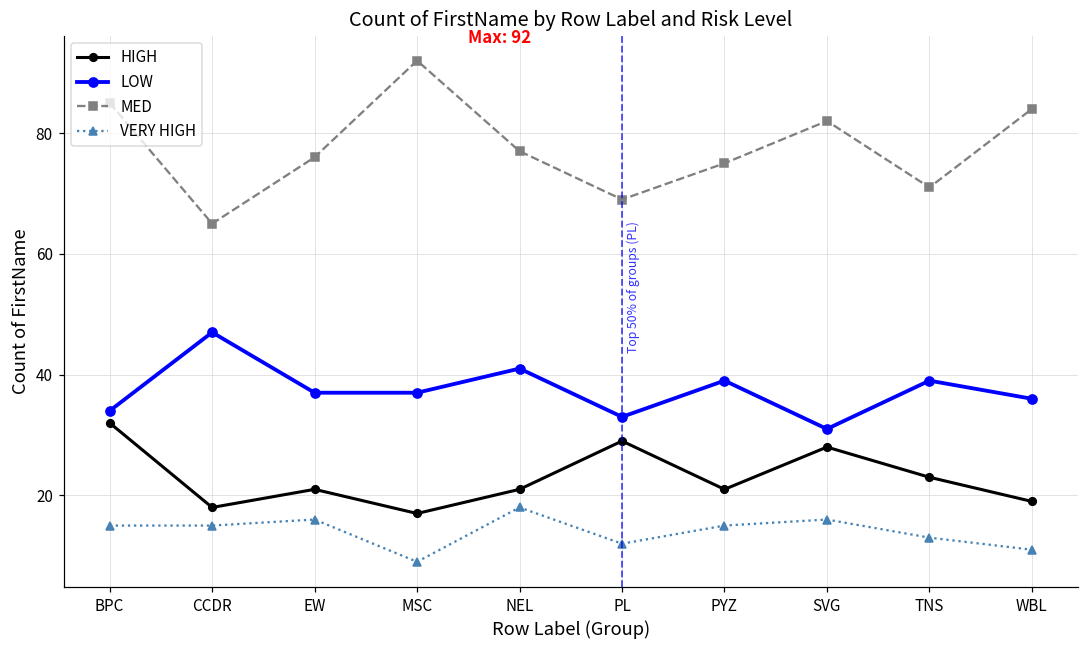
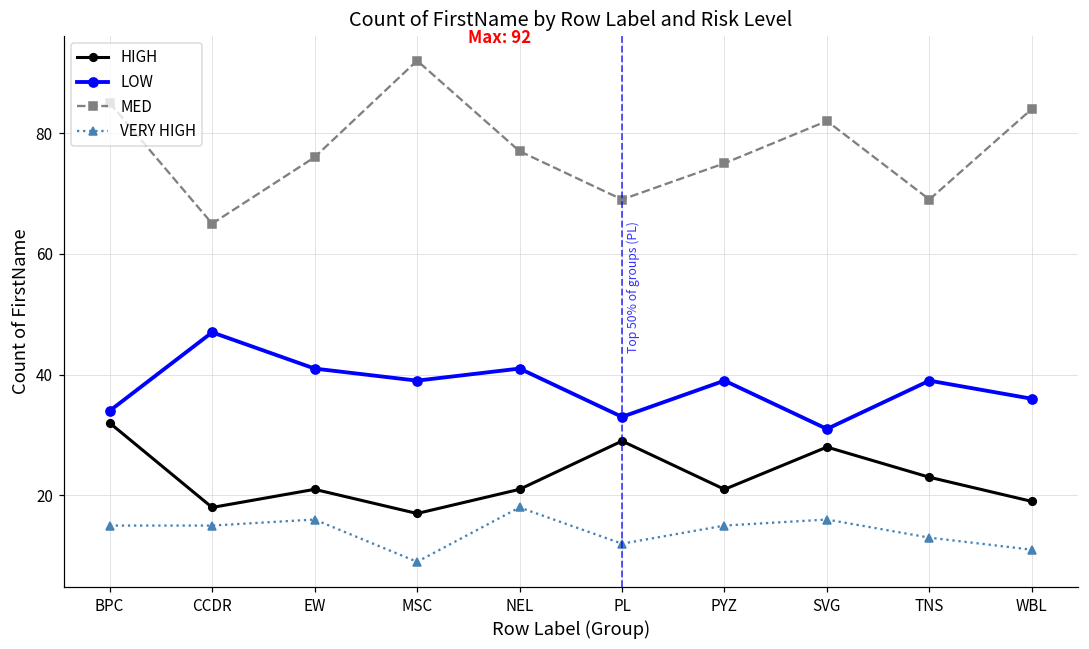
  {
    "HIGH": {
      "BPC": 32,
      "CCDR": 18,
      "EW": 21,
      "MSC": 17,
      "NEL": 21,
      "PL": 29,
      "PYZ": 21,
      "SVG": 28,
      "TNS": 23,
      "WBL": 19
    },
    "LOW": {
      "BPC": 34,
      "CCDR": 47,
-     "EW": 37,
-     "MSC": 37,
+     "EW": 41,
+     "MSC": 39,
      "NEL": 41,
      "PL": 33,
      "PYZ": 39,
      "SVG": 31,
      "TNS": 39,
      "WBL": 36
    },
    "MED": {
      "CCDR": 65,
      "EW": 76,
      "MSC": 92,
      "NEL": 77,
      "PYZ": 75,
      "SVG": 82,
-     "TNS": 71,
+     "TNS": 69,
      "WBL": 84
    },
    "VERY HIGH": {
      "BPC": 15,
      "CCDR": 15,
      "EW": 16,
      "MSC": 9,
      "NEL": 18,
      "PL": 12,
      "PYZ": 15,
      "SVG": 16,
      "TNS": 13,
      "WBL": 11
    }
  }
